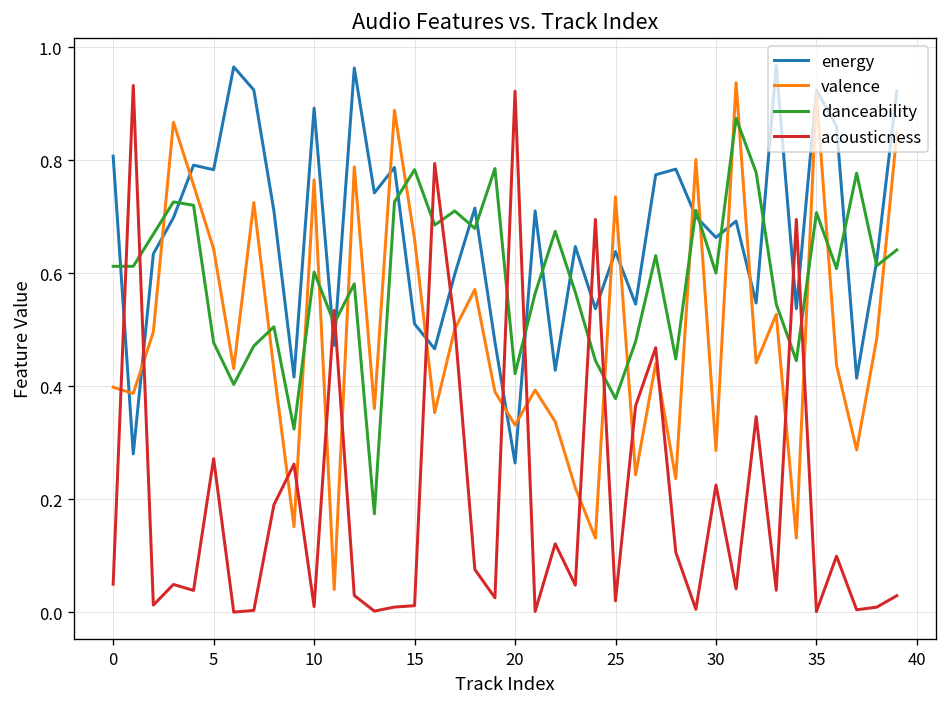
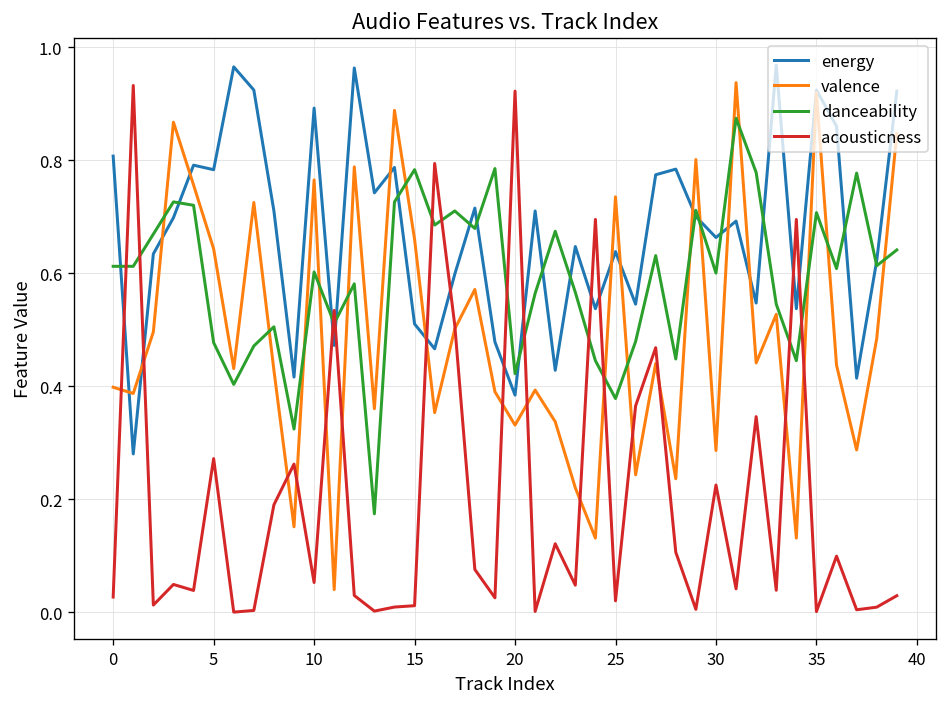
  {
    "energy": {
      "0": 0.81,
      "5": 0.78,
      "10": 0.89,
      "15": 0.51,
-     "20": 0.26,
+     "20": 0.38,
      "25": 0.64,
      "30": 0.66
    },
    "valence": {
      "0": 0.40,
      "5": 0.64,
      "10": 0.77,
      "15": 0.66,
      "20": 0.33,
      "25": 0.74,
      "30": 0.29
    },
    "danceability": {
      "0": 0.61,
      "5": 0.48,
      "10": 0.60,
      "15": 0.78,
      "20": 0.42,
      "25": 0.38,
      "30": 0.60,
      "35": 0.71
    },
    "acousticness": {
-     "0": 0.05,
+     "0": 0.03,
      "5": 0.27,
-     "10": 0.01,
+     "10": 0.05,
      "15": 0.01,
      "20": 0.92,
      "25": 0.02,
      "30": 0.23,
      "35": 0.00
    }
  }
